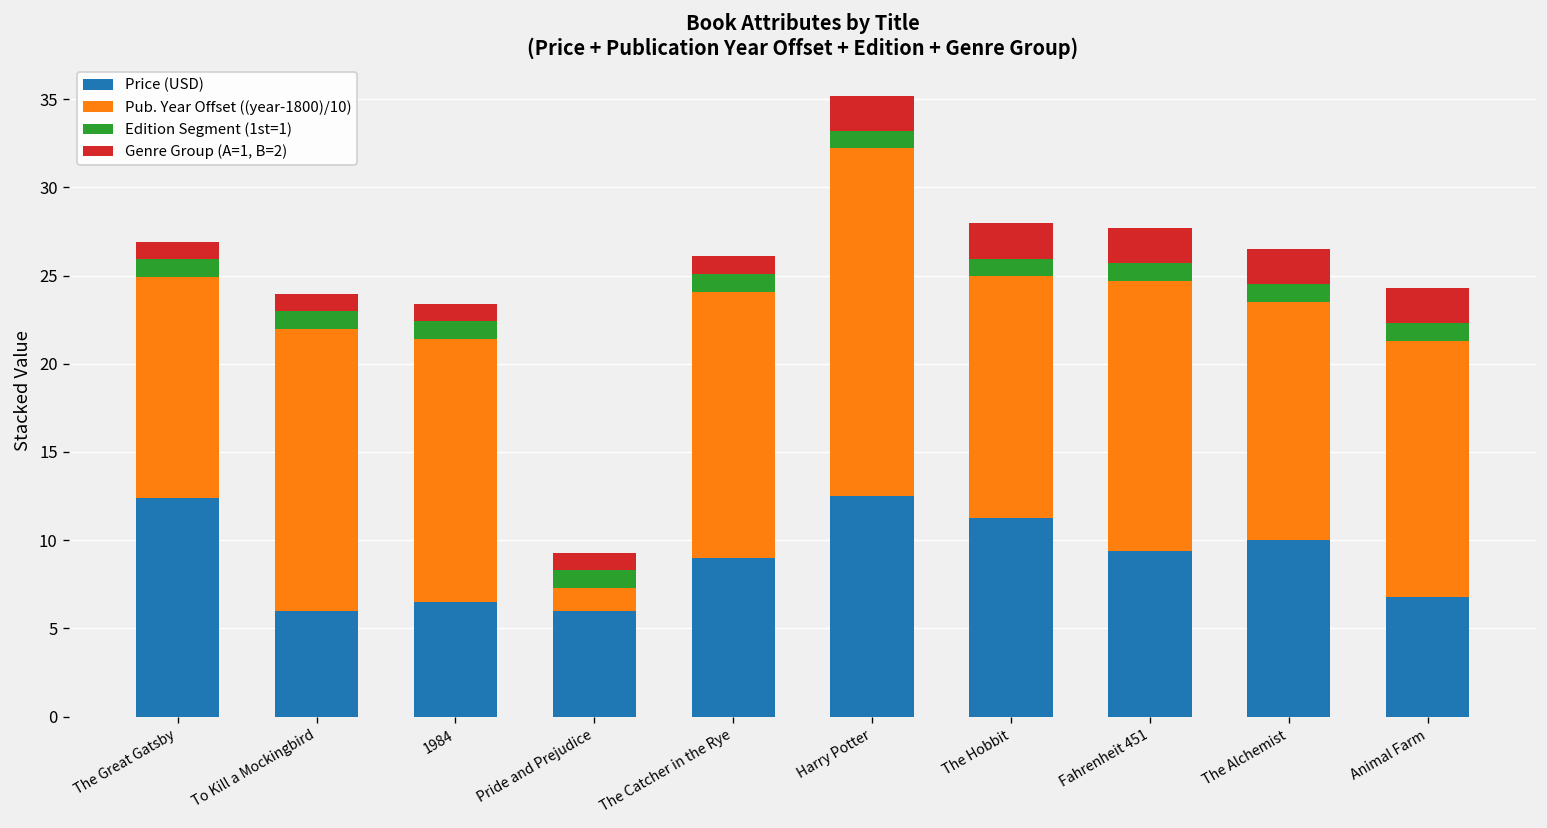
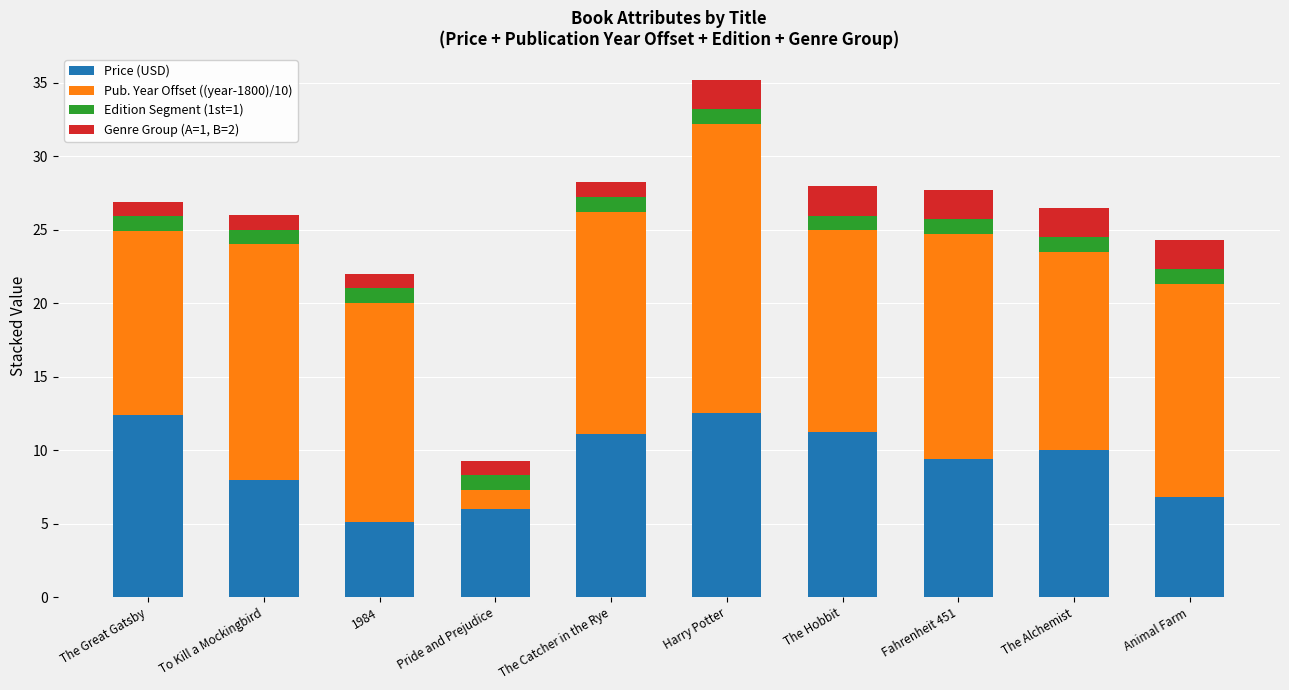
  {
    "Price (USD)": {
      "The Great Gatsby": 12.4,
-     "To Kill a Mockingbird": 6.0,
-     "1984": 6.5,
+     "To Kill a Mockingbird": 8.0,
+     "1984": 5.1,
      "Pride and Prejudice": 6.0,
-     "The Catcher in the Rye": 9.0,
+     "The Catcher in the Rye": 11.1,
      "Harry Potter": 12.5,
      "The Hobbit": 11.3,
      "Fahrenheit 451": 9.4,
      "The Alchemist": 10.0,
      "Animal Farm": 6.8
    },
    "Pub. Year Offset ((year-1800)/10)": {
      "The Great Gatsby": 12.5,
      "To Kill a Mockingbird": 16.0,
      "1984": 14.9,
      "Pride and Prejudice": 1.3,
      "The Catcher in the Rye": 15.1,
      "Harry Potter": 19.7,
      "The Hobbit": 13.7,
      "Fahrenheit 451": 15.3,
      "The Alchemist": 13.5,
      "Animal Farm": 14.5
    },
    "Edition Segment (1st=1)": {
      "The Great Gatsby": 1.0,
      "To Kill a Mockingbird": 1.0,
      "1984": 1.0,
      "Pride and Prejudice": 1.0,
      "The Catcher in the Rye": 1.0,
      "Harry Potter": 1.0,
      "The Hobbit": 1.0,
      "Fahrenheit 451": 1.0,
      "The Alchemist": 1.0,
      "Animal Farm": 1.0
    },
    "Genre Group (A=1, B=2)": {
      "The Great Gatsby": 1.0,
      "To Kill a Mockingbird": 1.0,
      "1984": 1.0,
      "Pride and Prejudice": 1.0,
      "The Catcher in the Rye": 1.0,
      "Harry Potter": 2.0,
      "The Hobbit": 2.0,
      "Fahrenheit 451": 2.0,
      "The Alchemist": 2.0,
      "Animal Farm": 2.0
    }
  }
